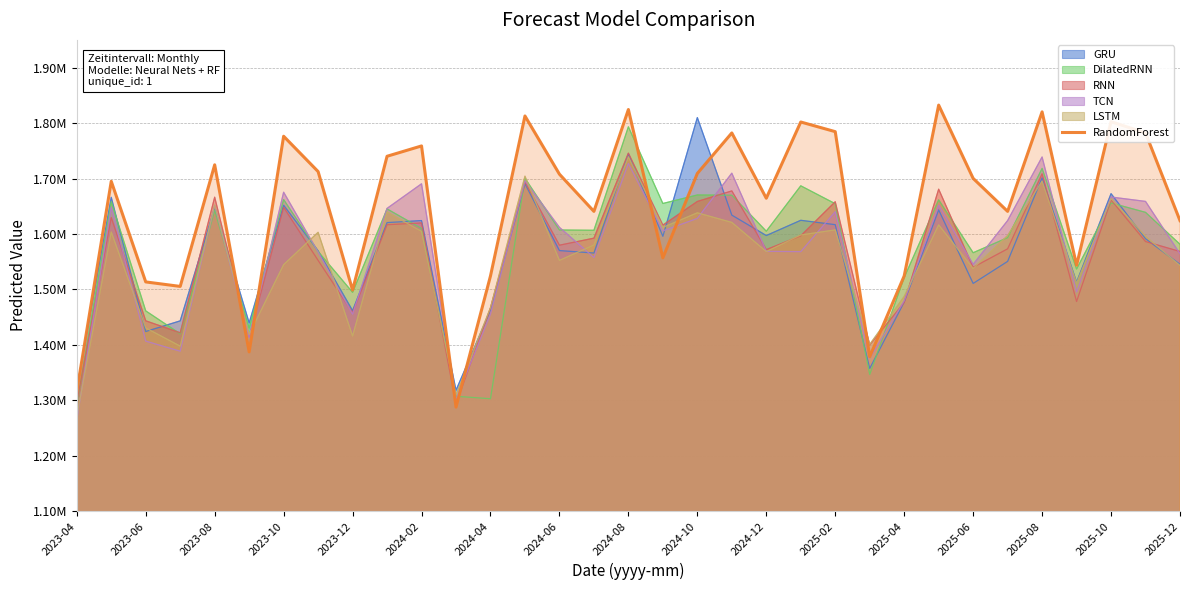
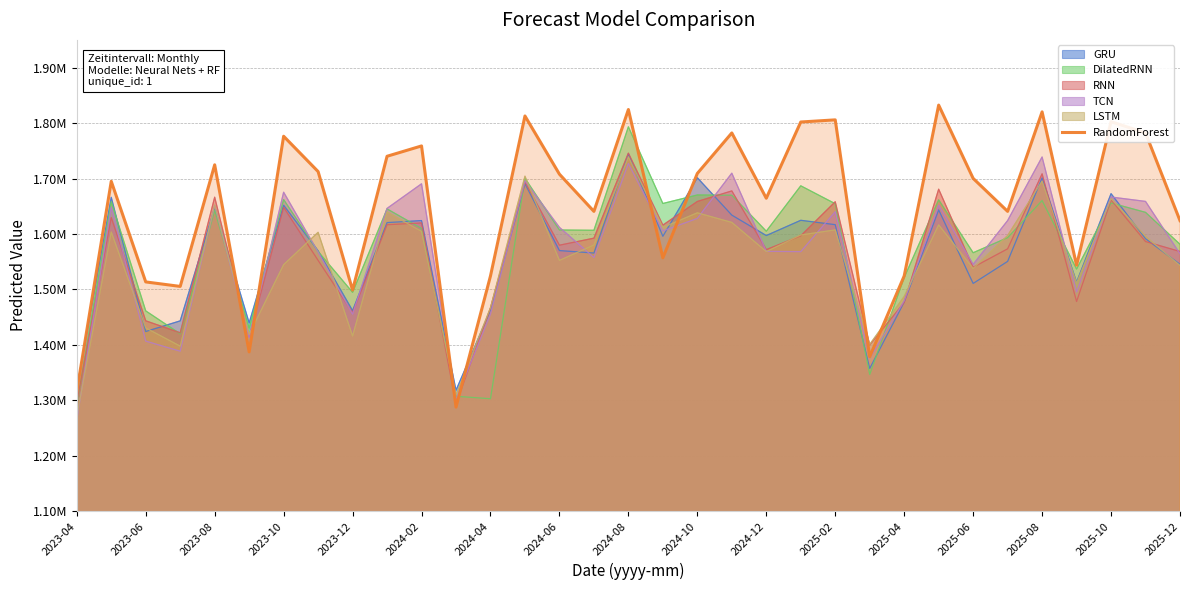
  {
    "GRU": {
      "2023-04": 1320000,
      "2023-06": 1420000,
      "2024-06": 1570000,
-     "2024-10": 1810000,
+     "2024-10": 1700000,
      "2024-12": 1600000,
      "2025-02": 1620000,
      "2025-06": 1510000,
      "2025-08": 1700000,
      "2025-10": 1670000
    },
    "DilatedRNN": {
      "2023-06": 1460000,
      "2023-08": 1640000,
      "2023-10": 1660000,
      "2024-02": 1610000,
      "2024-04": 1300000,
      "2024-06": 1610000,
      "2024-08": 1790000,
      "2024-10": 1670000,
      "2024-12": 1610000,
      "2025-06": 1570000,
-     "2025-08": 1720000,
+     "2025-08": 1660000,
      "2025-10": 1660000,
      "2025-12": 1580000
    },
    "RNN": {
      "2023-06": 1440000,
      "2023-08": 1670000,
      "2024-06": 1580000,
      "2024-10": 1660000,
      "2025-08": 1710000
    },
    "TCN": {
      "2023-04": 1260000,
      "2023-06": 1410000,
      "2023-10": 1680000,
      "2024-02": 1690000,
      "2024-04": 1460000,
      "2024-06": 1610000,
      "2024-08": 1730000,
      "2024-10": 1630000,
      "2025-02": 1640000,
      "2025-06": 1550000,
      "2025-08": 1740000
    },
    "LSTM": {
      "2023-04": 1270000,
      "2023-06": 1430000,
      "2023-10": 1540000,
      "2023-12": 1420000,
      "2024-02": 1600000,
      "2024-06": 1550000,
      "2024-08": 1740000,
      "2024-10": 1640000,
      "2025-02": 1610000,
      "2025-04": 1490000,
      "2025-08": 1700000
    },
    "RandomForest": {
      "2023-04": 1320000,
      "2023-06": 1510000,
      "2023-08": 1720000,
      "2023-10": 1780000,
      "2024-02": 1760000,
      "2024-04": 1520000,
      "2024-06": 1710000,
      "2024-08": 1820000,
      "2024-10": 1710000,
      "2024-12": 1660000,
-     "2025-02": 1780000,
+     "2025-02": 1810000,
      "2025-06": 1700000,
      "2025-08": 1820000,
      "2025-12": 1620000
    }
  }
